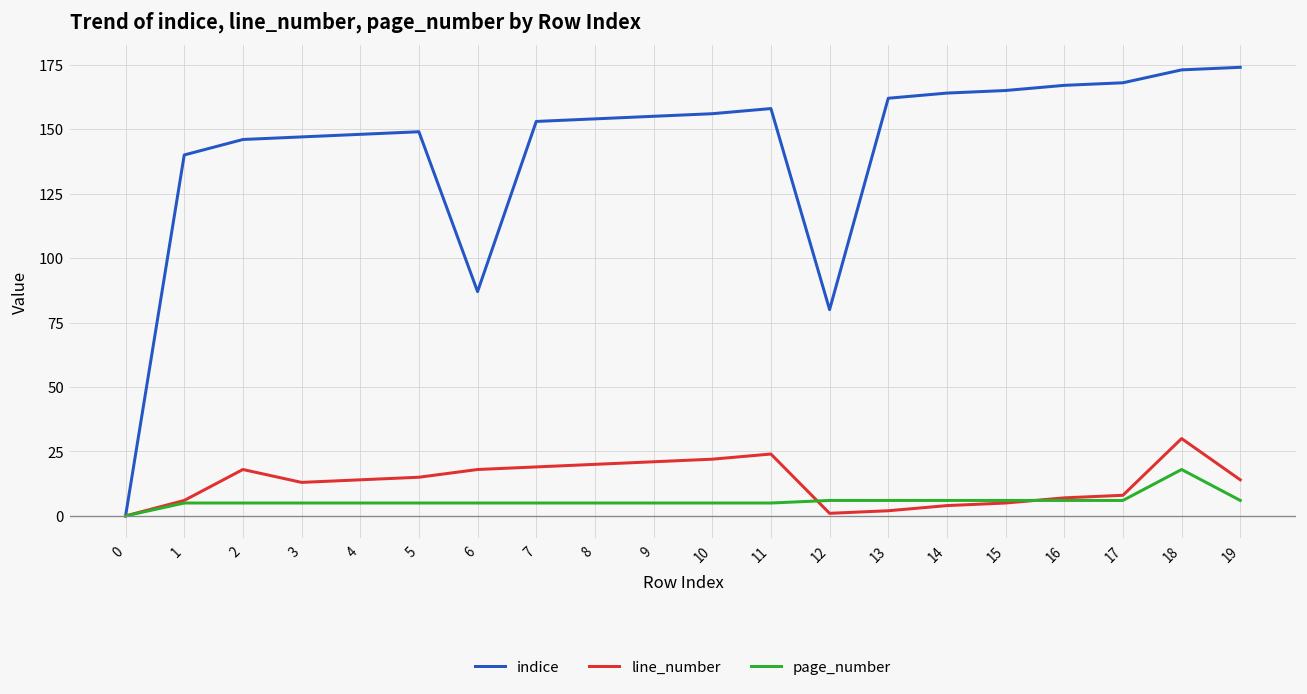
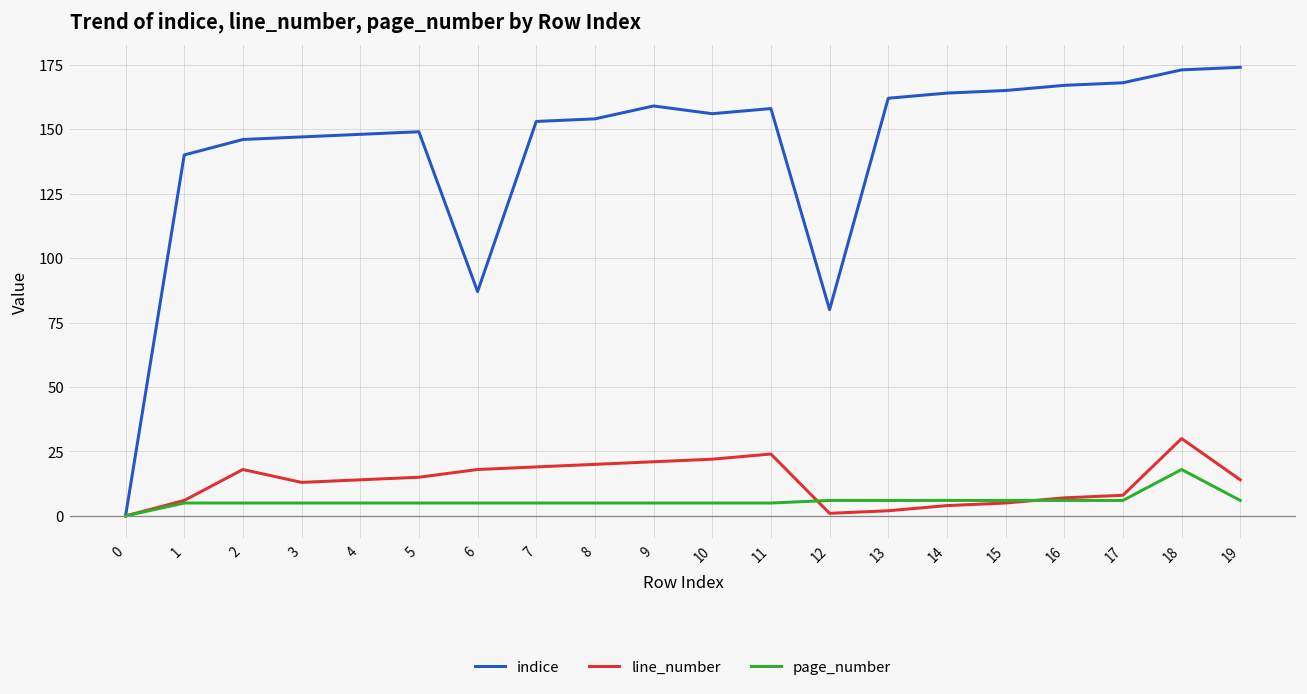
  {
    "indice": {
      "1": 140,
      "2": 146,
      "3": 147,
      "4": 148,
      "5": 149,
      "6": 87,
      "7": 153,
      "8": 154,
-     "9": 155,
+     "9": 159,
      "10": 156,
      "11": 158,
      "12": 80,
      "13": 162,
      "14": 164,
      "15": 165,
      "16": 167,
      "17": 168,
      "18": 173,
      "19": 174
    },
    "line_number": {
      "2": 18,
      "3": 13,
      "4": 14,
      "5": 15,
      "6": 18,
      "7": 19,
      "8": 20,
      "9": 21,
      "10": 22,
      "11": 24,
      "12": 1,
      "13": 2,
      "14": 4,
      "17": 8,
      "18": 30,
      "19": 14
    },
    "page_number": {
      "2": 5,
      "3": 5,
      "4": 5,
      "5": 5,
      "6": 5,
      "7": 5,
      "8": 5,
      "9": 5,
      "10": 5,
      "11": 5,
      "12": 6,
      "13": 6,
      "14": 6,
      "17": 6,
      "18": 18,
      "19": 6
    }
  }
